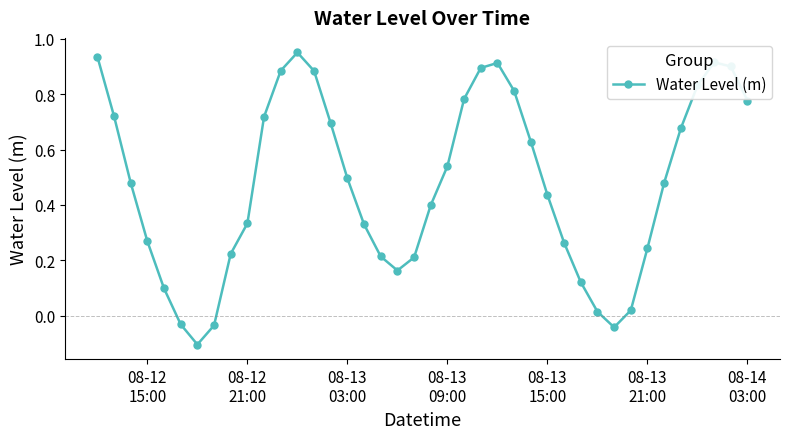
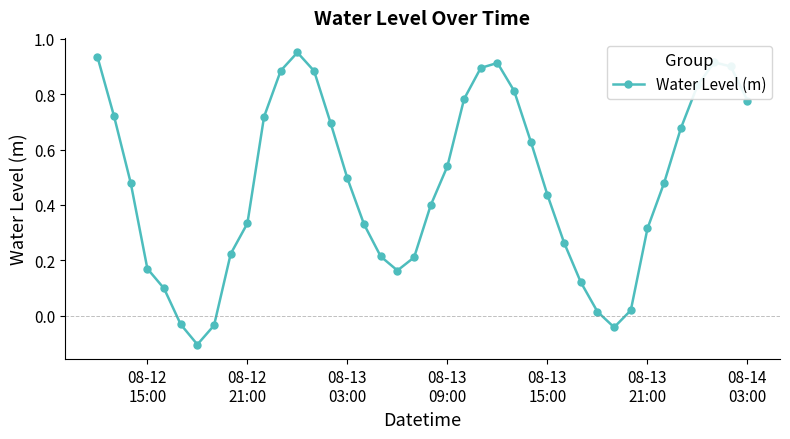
  {
-   "08-12 15:00": 0.27,
+   "08-12 15:00": 0.17,
    "08-12 21:00": 0.33,
    "08-13 03:00": 0.50,
    "08-13 09:00": 0.54,
    "08-13 15:00": 0.44,
-   "08-13 21:00": 0.24,
+   "08-13 21:00": 0.31,
    "08-14 03:00": 0.78
  }
